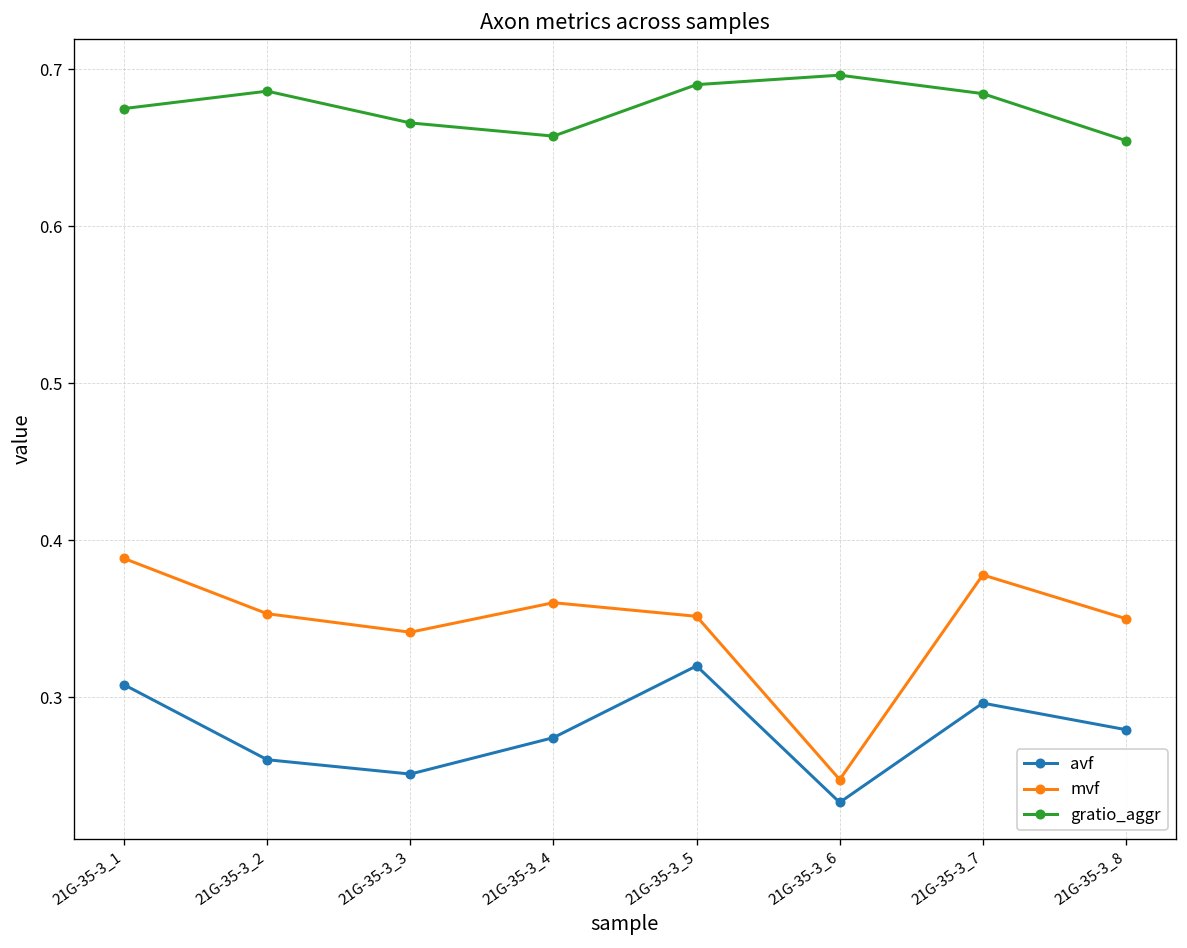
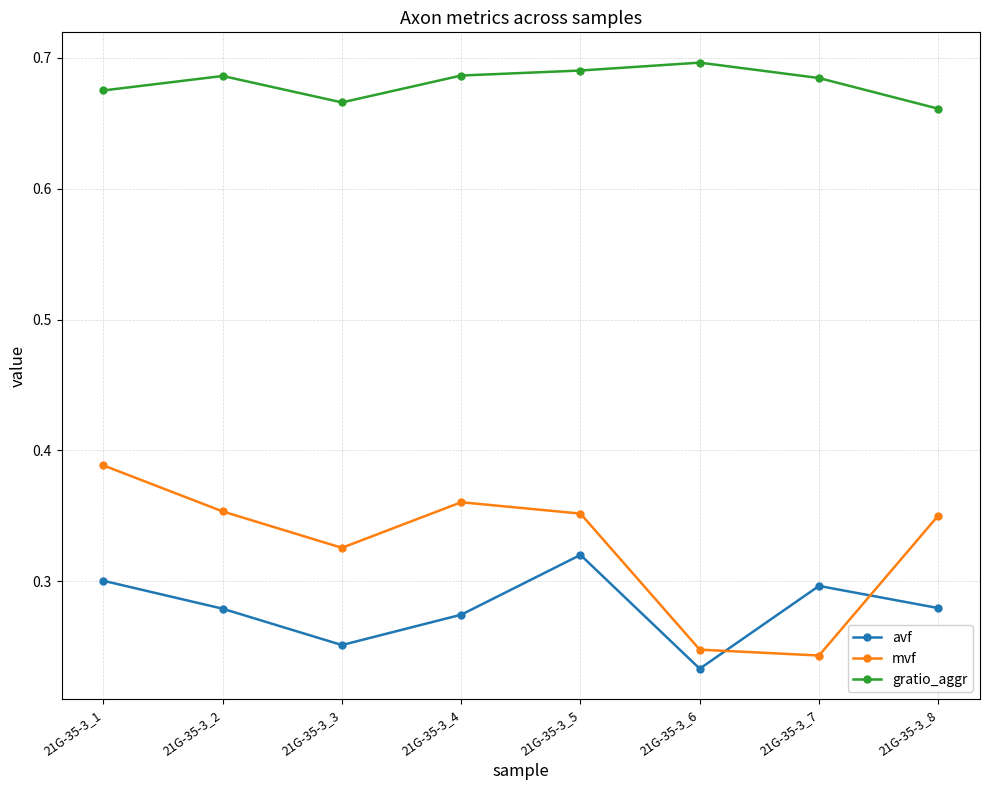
  {
    "avf": {
-     "21G-35-3_1": 0.308,
-     "21G-35-3_2": 0.260,
+     "21G-35-3_1": 0.300,
+     "21G-35-3_2": 0.279,
      "21G-35-3_3": 0.251,
      "21G-35-3_4": 0.274,
      "21G-35-3_5": 0.320,
      "21G-35-3_6": 0.233,
      "21G-35-3_7": 0.296,
      "21G-35-3_8": 0.279
    },
    "mvf": {
      "21G-35-3_1": 0.389,
      "21G-35-3_2": 0.353,
-     "21G-35-3_3": 0.342,
+     "21G-35-3_3": 0.326,
      "21G-35-3_4": 0.360,
      "21G-35-3_5": 0.352,
      "21G-35-3_6": 0.248,
-     "21G-35-3_7": 0.378,
+     "21G-35-3_7": 0.243,
      "21G-35-3_8": 0.350
    },
    "gratio_aggr": {
      "21G-35-3_1": 0.675,
      "21G-35-3_2": 0.686,
      "21G-35-3_3": 0.666,
-     "21G-35-3_4": 0.657,
+     "21G-35-3_4": 0.686,
      "21G-35-3_5": 0.690,
      "21G-35-3_6": 0.696,
      "21G-35-3_7": 0.685,
-     "21G-35-3_8": 0.655
+     "21G-35-3_8": 0.661
    }
  }
